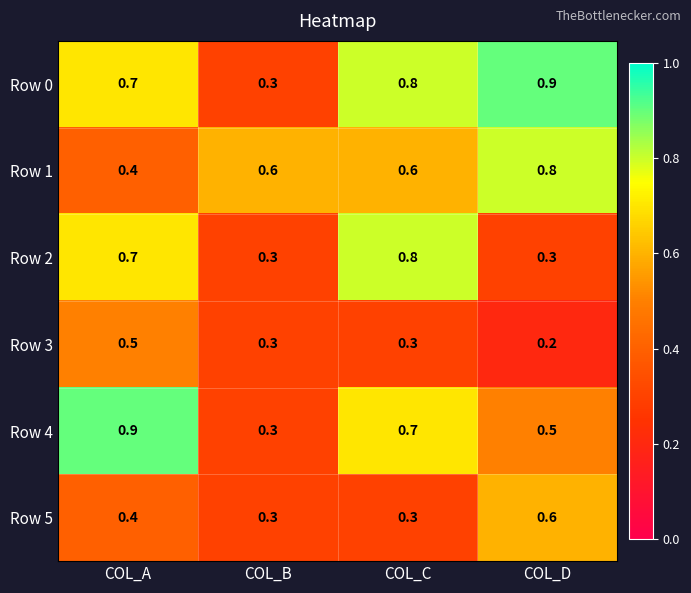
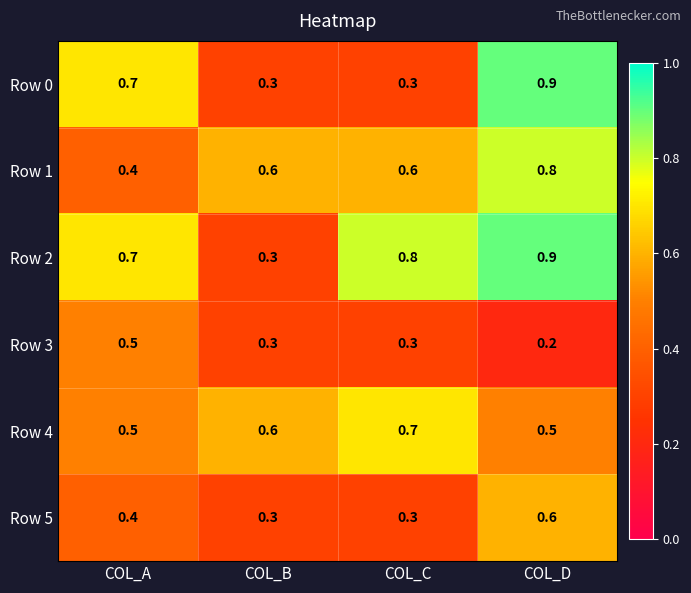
  {
    "Row 0": {
      "COL_A": 0.7,
      "COL_B": 0.3,
-     "COL_C": 0.8,
+     "COL_C": 0.3,
      "COL_D": 0.9
    },
    "Row 1": {
      "COL_A": 0.4,
      "COL_B": 0.6,
      "COL_C": 0.6,
      "COL_D": 0.8
    },
    "Row 2": {
      "COL_A": 0.7,
      "COL_B": 0.3,
      "COL_C": 0.8,
-     "COL_D": 0.3
+     "COL_D": 0.9
    },
    "Row 3": {
      "COL_A": 0.5,
      "COL_B": 0.3,
      "COL_C": 0.3,
      "COL_D": 0.2
    },
    "Row 4": {
-     "COL_A": 0.9,
-     "COL_B": 0.3,
+     "COL_A": 0.5,
+     "COL_B": 0.6,
      "COL_C": 0.7,
      "COL_D": 0.5
    },
    "Row 5": {
      "COL_A": 0.4,
      "COL_B": 0.3,
      "COL_C": 0.3,
      "COL_D": 0.6
    }
  }
